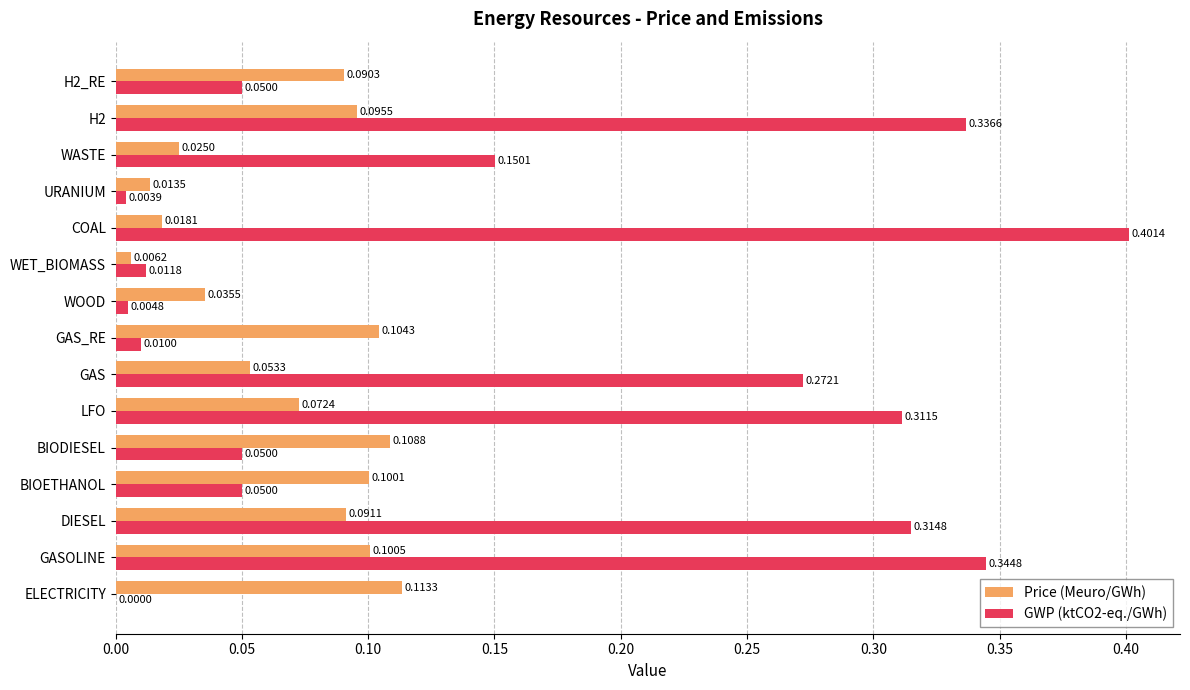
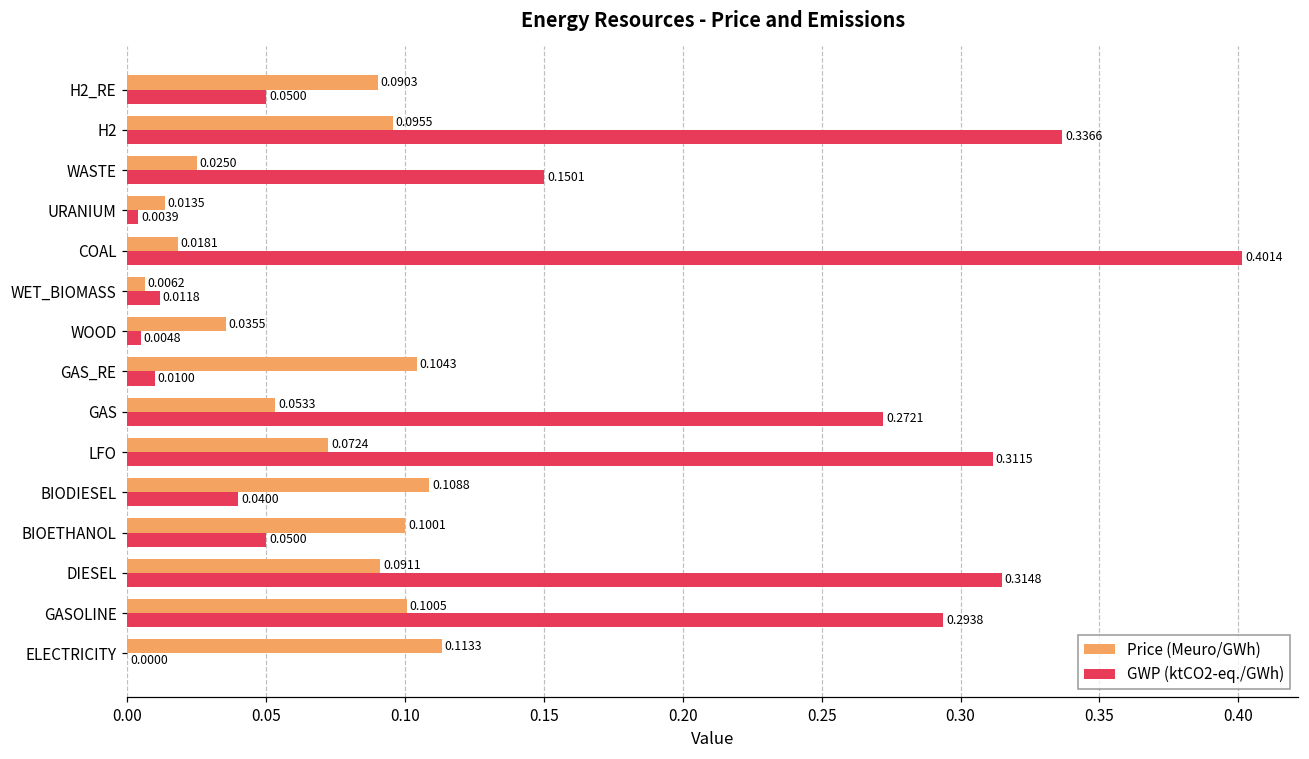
  {
    "Price (Meuro/GWh)": {
      "H2_RE": 0.0903,
      "H2": 0.0955,
      "WASTE": 0.0250,
      "URANIUM": 0.0135,
      "COAL": 0.0181,
      "WET_BIOMASS": 0.0062,
      "WOOD": 0.0355,
      "GAS_RE": 0.1043,
      "GAS": 0.0533,
      "LFO": 0.0724,
      "BIODIESEL": 0.1088,
      "BIOETHANOL": 0.1001,
      "DIESEL": 0.0911,
      "GASOLINE": 0.1005,
      "ELECTRICITY": 0.1133
    },
    "GWP (ktCO2-eq./GWh)": {
      "H2_RE": 0.0500,
      "H2": 0.3366,
      "WASTE": 0.1501,
      "URANIUM": 0.0039,
      "COAL": 0.4014,
      "WET_BIOMASS": 0.0118,
      "WOOD": 0.0048,
      "GAS_RE": 0.0100,
      "GAS": 0.2721,
      "LFO": 0.3115,
-     "BIODIESEL": 0.0500,
+     "BIODIESEL": 0.0400,
      "BIOETHANOL": 0.0500,
      "DIESEL": 0.3148,
-     "GASOLINE": 0.3448,
+     "GASOLINE": 0.2938,
      "ELECTRICITY": 0.0000
    }
  }
